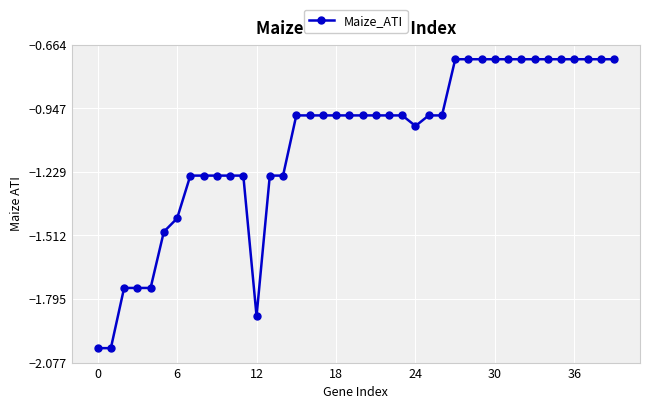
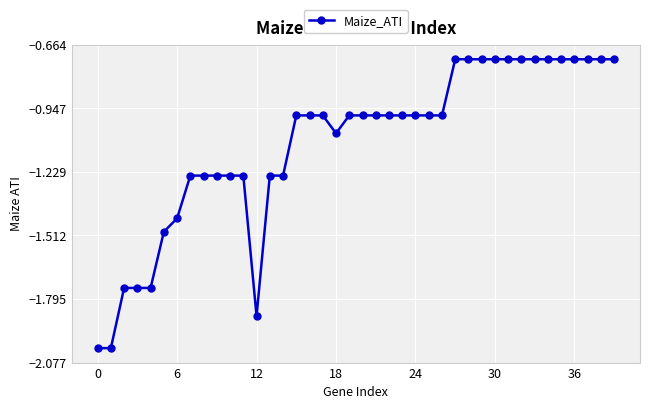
  {
    "0": -2.01,
    "6": -1.44,
    "12": -1.87,
-   "18": -0.98,
-   "24": -1.03,
+   "18": -1.06,
+   "24": -0.98,
    "30": -0.73,
    "36": -0.73
  }
